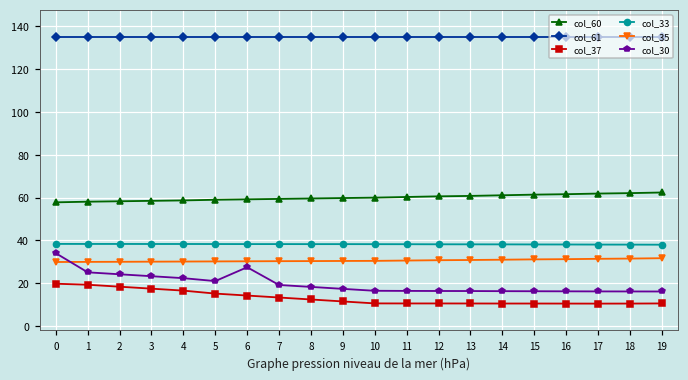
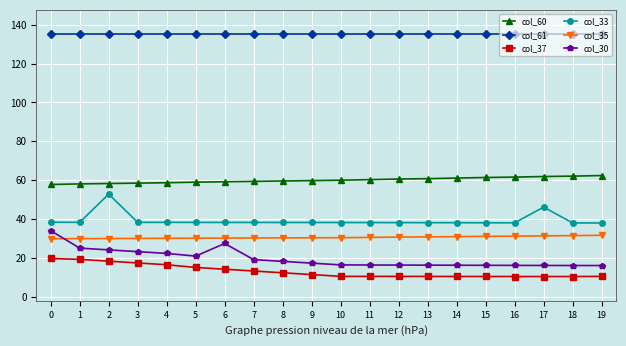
  {
    "col_60": {
      "0": 58,
      "1": 58,
      "2": 58,
      "3": 59,
      "4": 59,
      "5": 59,
      "6": 59,
      "7": 59,
      "8": 60,
      "9": 60,
      "10": 60,
      "11": 60,
      "12": 61,
      "13": 61,
      "14": 61,
      "15": 61,
      "16": 62,
      "17": 62,
      "18": 62,
      "19": 62
    },
    "col_61": {
      "0": 135,
      "1": 135,
      "2": 135,
      "3": 135,
      "4": 135,
      "5": 135,
      "6": 135,
      "7": 135,
      "8": 135,
      "9": 135,
      "10": 135,
      "11": 135,
      "12": 135,
      "13": 135,
      "14": 135,
      "15": 135
    },
    "col_37": {
      "0": 20,
      "1": 19,
      "2": 18,
      "3": 17,
      "4": 17,
      "5": 15,
      "6": 14,
      "7": 13,
      "8": 12,
      "9": 11,
      "10": 11,
      "11": 11,
      "12": 11,
      "13": 11,
      "14": 11,
      "15": 11,
      "16": 10,
      "17": 10,
      "18": 10,
      "19": 11
    },
    "col_33": {
      "0": 38,
      "1": 38,
-     "2": 38,
+     "2": 53,
      "3": 38,
      "4": 38,
      "5": 38,
      "6": 38,
      "7": 38,
      "8": 38,
      "9": 38,
      "10": 38,
      "11": 38,
      "12": 38,
      "13": 38,
      "14": 38,
      "15": 38,
      "16": 38,
-     "17": 38,
+     "17": 46,
      "18": 38,
      "19": 38
    },
    "col_35": {
      "0": 30,
      "1": 30,
      "2": 30,
      "3": 30,
      "4": 30,
      "5": 30,
      "6": 30,
      "7": 30,
      "8": 30,
      "9": 30,
      "10": 30,
      "11": 31,
      "12": 31,
      "13": 31,
      "14": 31,
      "15": 31,
      "16": 31,
      "17": 31,
      "18": 32,
      "19": 32
    },
    "col_30": {
      "0": 34,
      "1": 25,
      "2": 24,
      "3": 23,
      "4": 22,
      "5": 21,
      "6": 27,
      "7": 19,
      "8": 18,
      "9": 17,
      "10": 16,
      "11": 16,
      "12": 16,
      "13": 16,
      "14": 16,
      "15": 16,
      "16": 16,
      "17": 16,
      "18": 16,
      "19": 16
    }
  }
